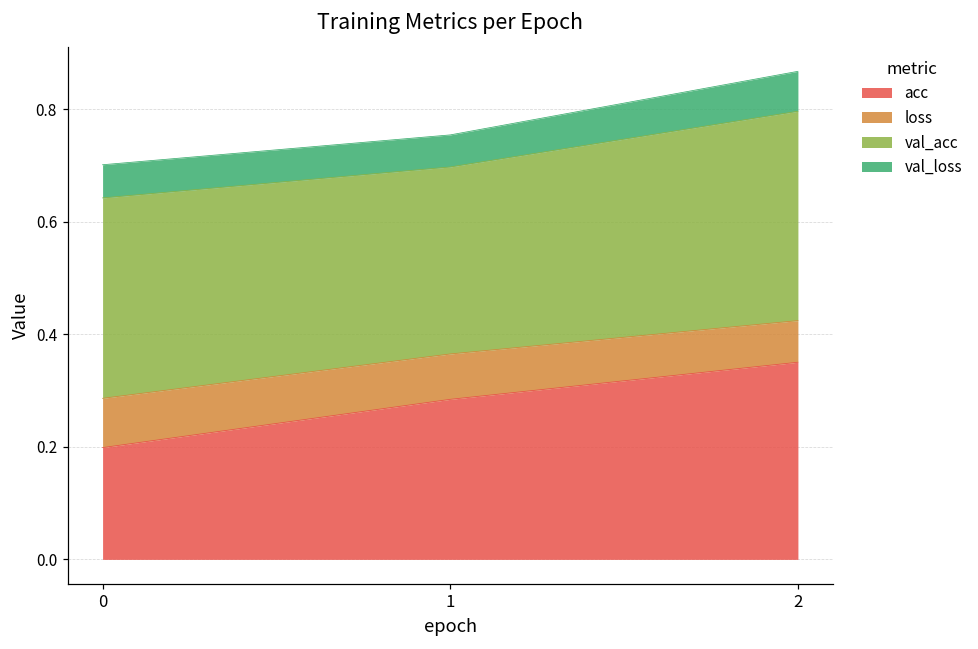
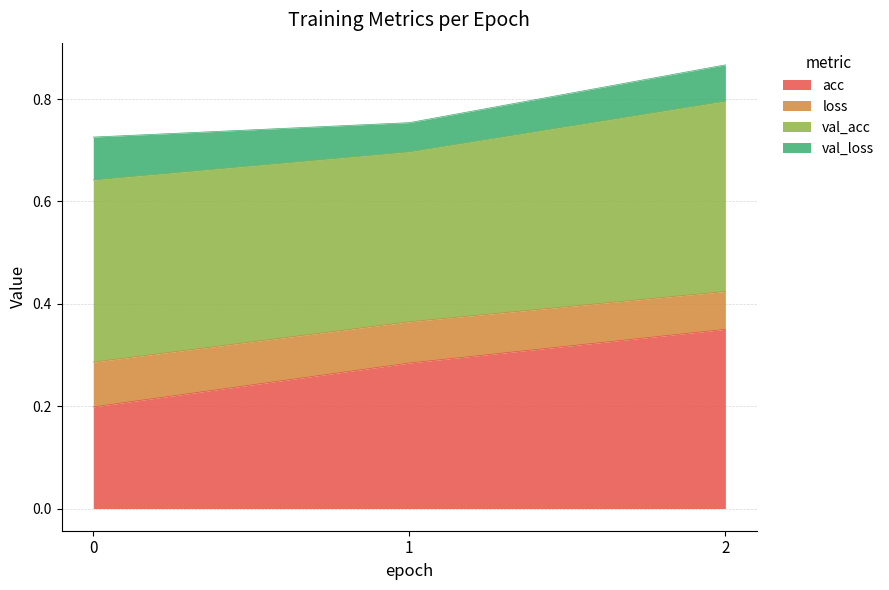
  {
    "val_acc": {
      "0": 0.36,
      "1": 0.33,
      "2": 0.37
    },
    "val_loss": {
-     "0": 0.06,
+     "0": 0.08,
      "1": 0.06,
      "2": 0.07
    }
  }
